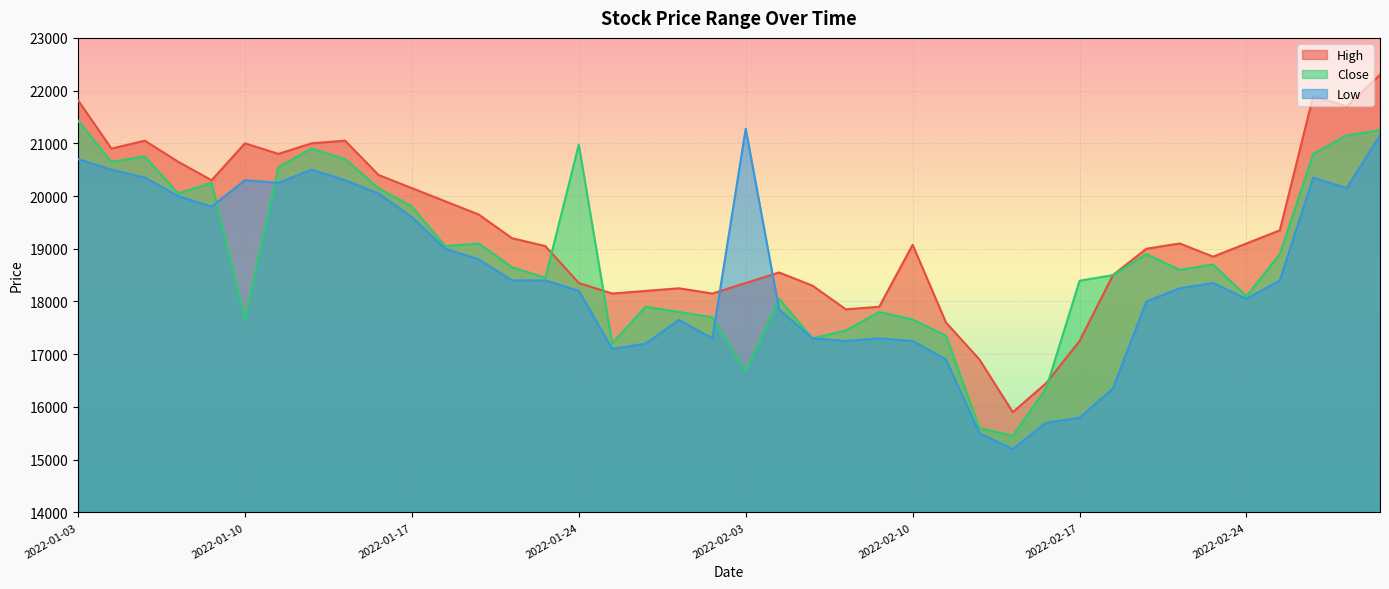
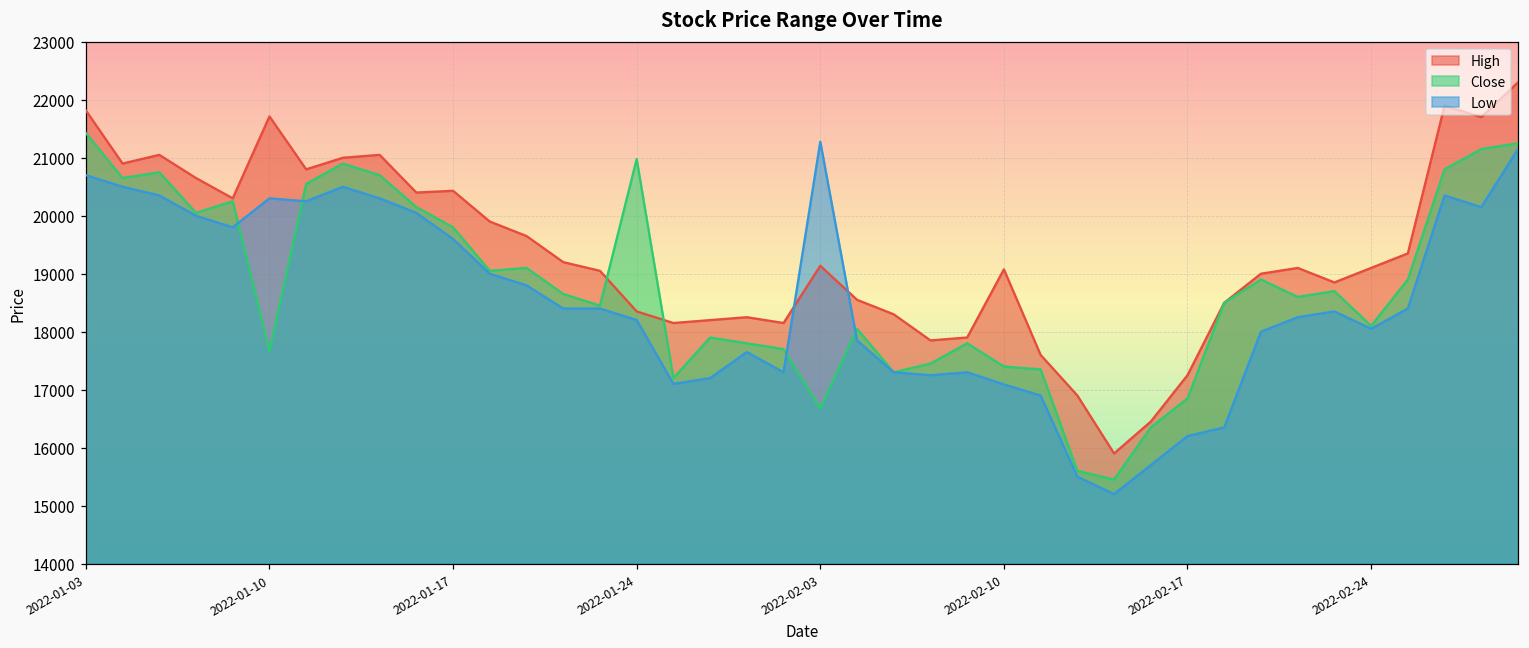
  {
    "High": {
      "2022-01-03": 21800,
-     "2022-01-10": 21000,
-     "2022-01-17": 20200,
+     "2022-01-10": 21700,
+     "2022-01-17": 20400,
      "2022-01-24": 18400,
-     "2022-02-03": 18400,
+     "2022-02-03": 19100,
      "2022-02-10": 19100,
      "2022-02-17": 17300,
      "2022-02-24": 19100
    },
    "Close": {
      "2022-01-03": 21400,
      "2022-01-10": 17700,
      "2022-01-17": 19800,
      "2022-01-24": 21000,
      "2022-02-03": 16700,
-     "2022-02-10": 17700,
-     "2022-02-17": 18400,
+     "2022-02-10": 17400,
+     "2022-02-17": 16900,
      "2022-02-24": 18100
    },
    "Low": {
      "2022-01-03": 20700,
      "2022-01-10": 20300,
      "2022-01-17": 19600,
      "2022-01-24": 18200,
      "2022-02-03": 21300,
-     "2022-02-10": 17300,
-     "2022-02-17": 15800,
+     "2022-02-10": 17100,
+     "2022-02-17": 16200,
      "2022-02-24": 18100
    }
  }
